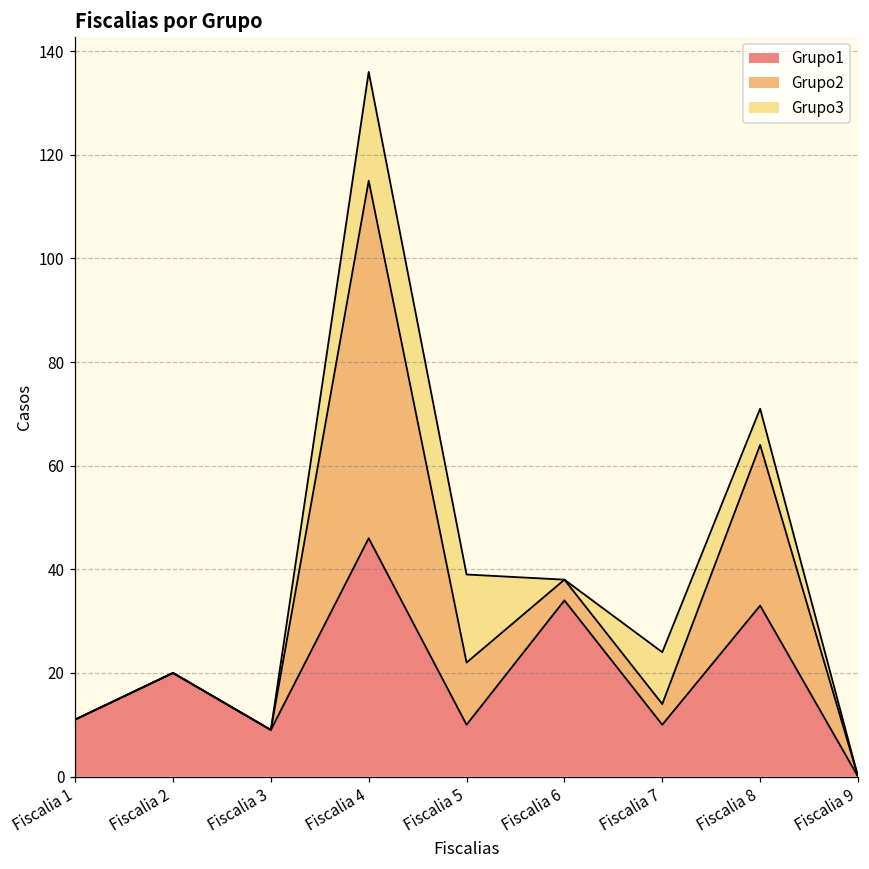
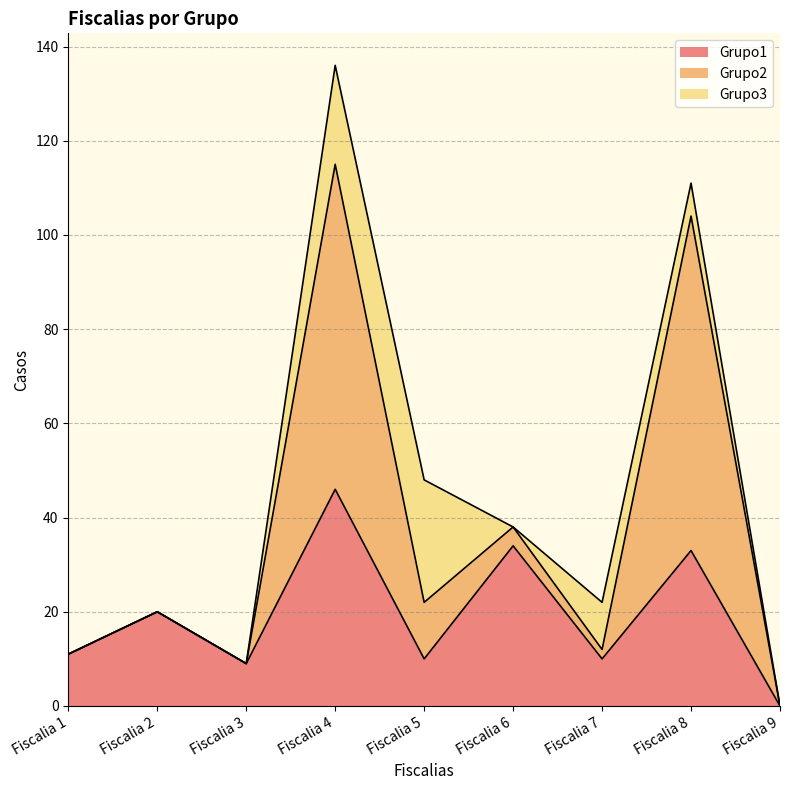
  {
    "Grupo1": {
      "Fiscalia 4": 46,
      "Fiscalia 5": 10,
      "Fiscalia 6": 34,
      "Fiscalia 7": 10,
      "Fiscalia 8": 33
    },
    "Grupo2": {
      "Fiscalia 4": 69,
      "Fiscalia 5": 12,
-     "Fiscalia 7": 4,
-     "Fiscalia 8": 31
+     "Fiscalia 7": 2,
+     "Fiscalia 8": 71
    },
    "Grupo3": {
      "Fiscalia 4": 21,
-     "Fiscalia 5": 17,
+     "Fiscalia 5": 26,
      "Fiscalia 7": 10,
      "Fiscalia 8": 7
    }
  }
